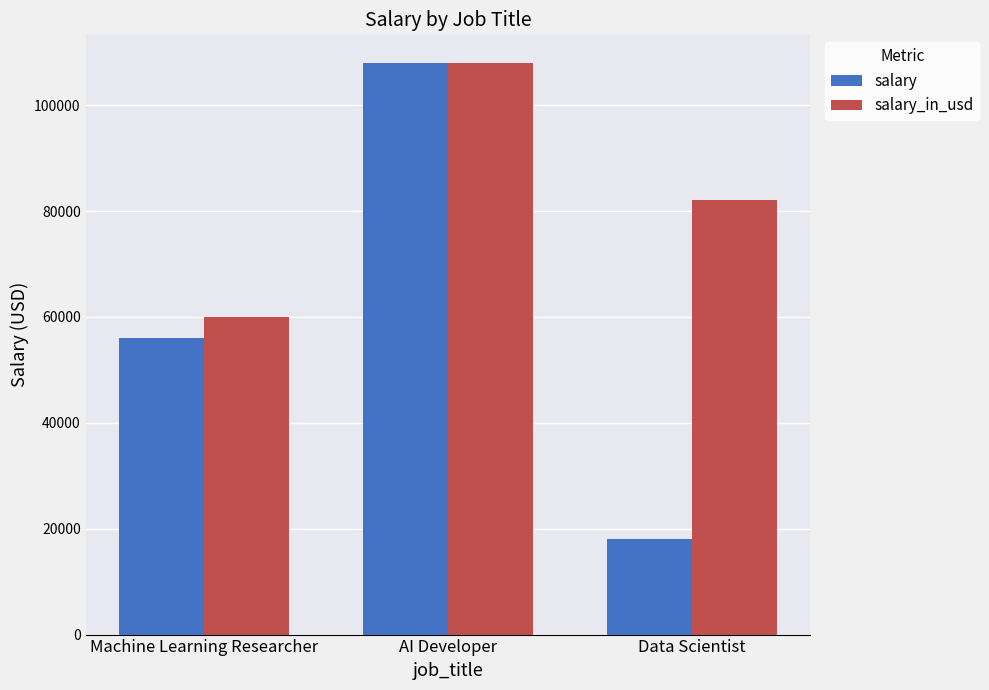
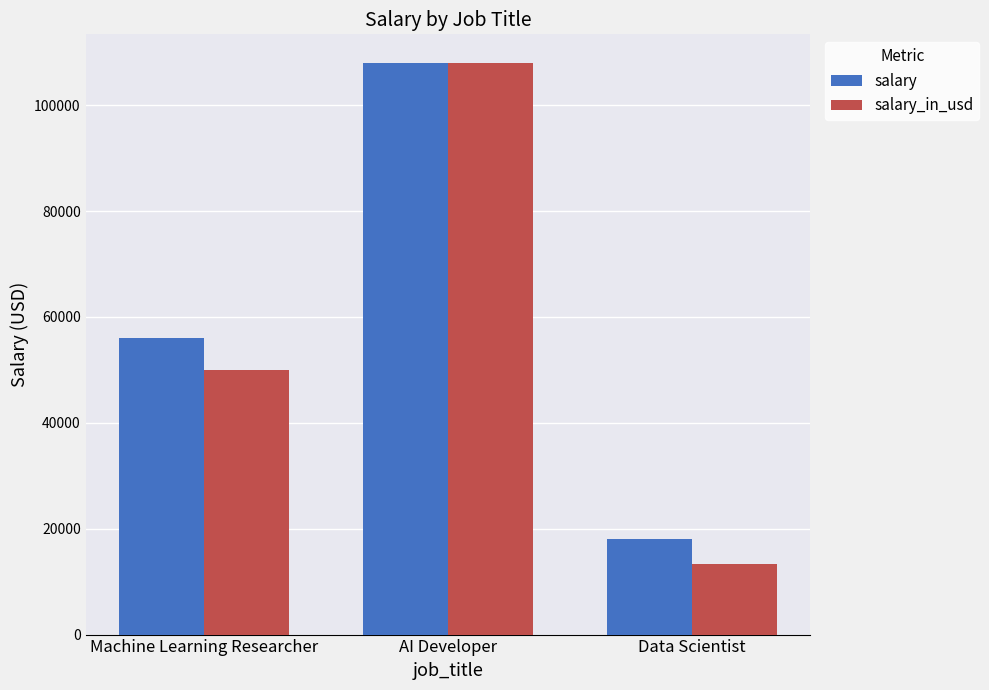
  {
    "salary": {
      "Machine Learning Researcher": 56000,
      "AI Developer": 108000,
      "Data Scientist": 18000
    },
    "salary_in_usd": {
-     "Machine Learning Researcher": 60000,
+     "Machine Learning Researcher": 50000,
      "AI Developer": 108000,
-     "Data Scientist": 82000
+     "Data Scientist": 13000
    }
  }
